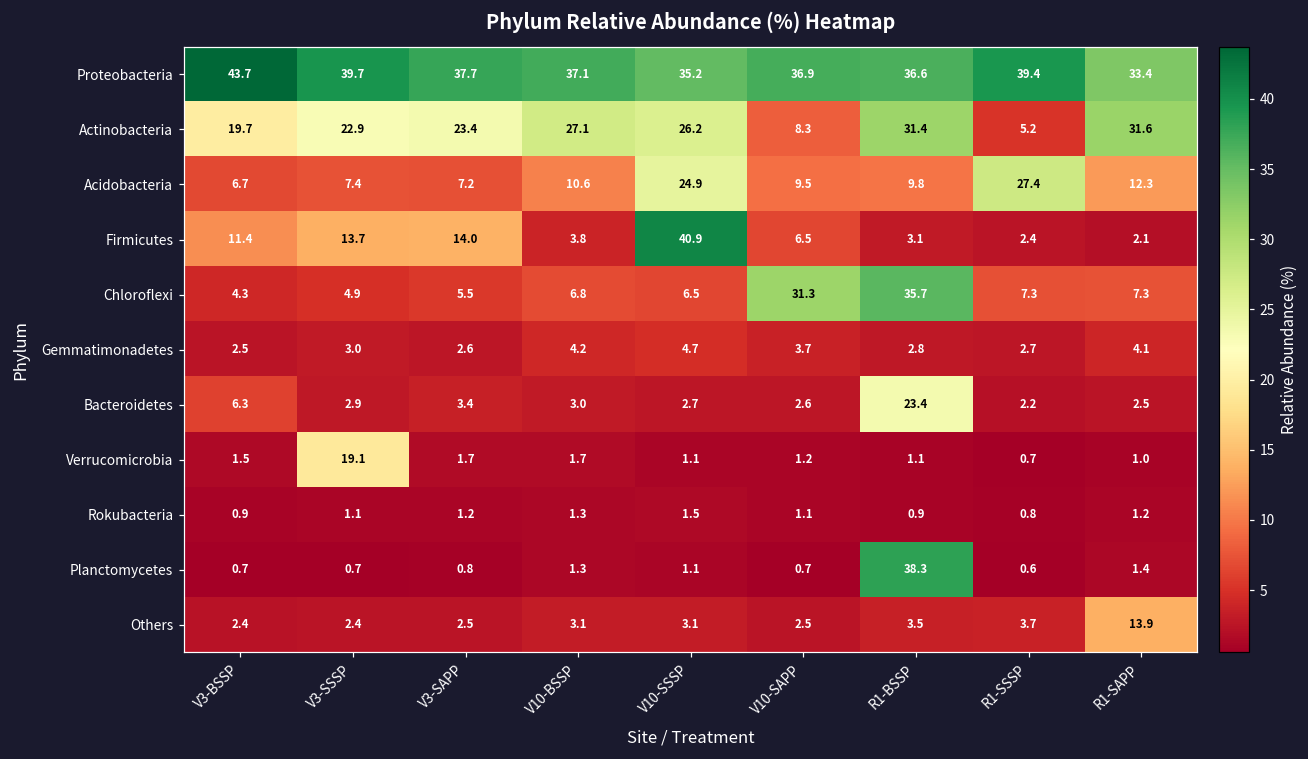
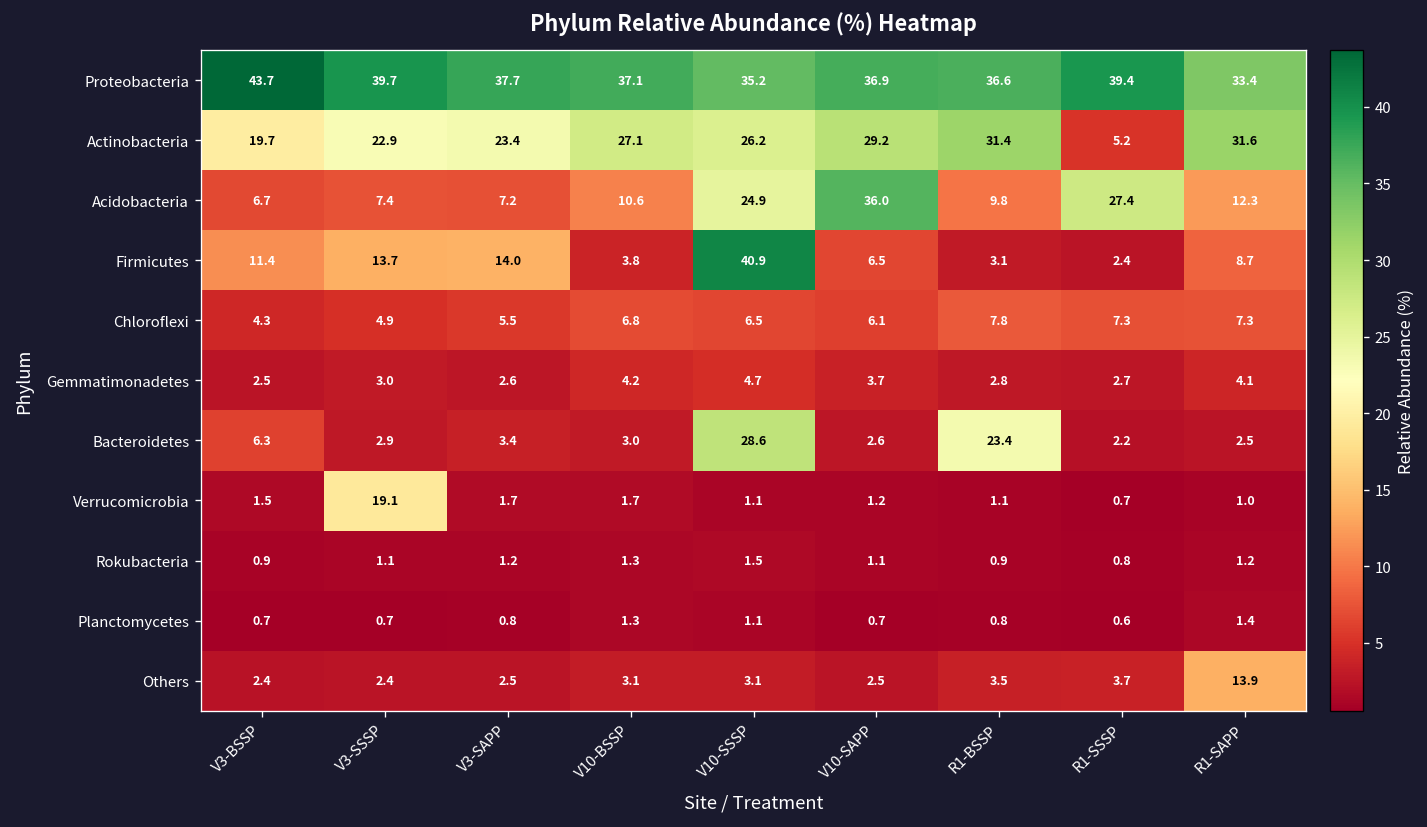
  {
    "Proteobacteria": {
      "V3-BSSP": 43.7,
      "V3-SSSP": 39.7,
      "V3-SAPP": 37.7,
      "V10-BSSP": 37.1,
      "V10-SSSP": 35.2,
      "V10-SAPP": 36.9,
      "R1-BSSP": 36.6,
      "R1-SSSP": 39.4,
      "R1-SAPP": 33.4
    },
    "Actinobacteria": {
      "V3-BSSP": 19.7,
      "V3-SSSP": 22.9,
      "V3-SAPP": 23.4,
      "V10-BSSP": 27.1,
      "V10-SSSP": 26.2,
-     "V10-SAPP": 8.3,
+     "V10-SAPP": 29.2,
      "R1-BSSP": 31.4,
      "R1-SSSP": 5.2,
      "R1-SAPP": 31.6
    },
    "Acidobacteria": {
      "V3-BSSP": 6.7,
      "V3-SSSP": 7.4,
      "V3-SAPP": 7.2,
      "V10-BSSP": 10.6,
      "V10-SSSP": 24.9,
-     "V10-SAPP": 9.5,
+     "V10-SAPP": 36.0,
      "R1-BSSP": 9.8,
      "R1-SSSP": 27.4,
      "R1-SAPP": 12.3
    },
    "Firmicutes": {
      "V3-BSSP": 11.4,
      "V3-SSSP": 13.7,
      "V3-SAPP": 14.0,
      "V10-BSSP": 3.8,
      "V10-SSSP": 40.9,
      "V10-SAPP": 6.5,
      "R1-BSSP": 3.1,
      "R1-SSSP": 2.4,
-     "R1-SAPP": 2.1
+     "R1-SAPP": 8.7
    },
    "Chloroflexi": {
      "V3-BSSP": 4.3,
      "V3-SSSP": 4.9,
      "V3-SAPP": 5.5,
      "V10-BSSP": 6.8,
      "V10-SSSP": 6.5,
-     "V10-SAPP": 31.3,
-     "R1-BSSP": 35.7,
+     "V10-SAPP": 6.1,
+     "R1-BSSP": 7.8,
      "R1-SSSP": 7.3,
      "R1-SAPP": 7.3
    },
    "Gemmatimonadetes": {
      "V3-BSSP": 2.5,
      "V3-SSSP": 3.0,
      "V3-SAPP": 2.6,
      "V10-BSSP": 4.2,
      "V10-SSSP": 4.7,
      "V10-SAPP": 3.7,
      "R1-BSSP": 2.8,
      "R1-SSSP": 2.7,
      "R1-SAPP": 4.1
    },
    "Bacteroidetes": {
      "V3-BSSP": 6.3,
      "V3-SSSP": 2.9,
      "V3-SAPP": 3.4,
      "V10-BSSP": 3.0,
-     "V10-SSSP": 2.7,
+     "V10-SSSP": 28.6,
      "V10-SAPP": 2.6,
      "R1-BSSP": 23.4,
      "R1-SSSP": 2.2,
      "R1-SAPP": 2.5
    },
    "Verrucomicrobia": {
      "V3-BSSP": 1.5,
      "V3-SSSP": 19.1,
      "V3-SAPP": 1.7,
      "V10-BSSP": 1.7,
      "V10-SSSP": 1.1,
      "V10-SAPP": 1.2,
      "R1-BSSP": 1.1,
      "R1-SSSP": 0.7,
      "R1-SAPP": 1.0
    },
    "Rokubacteria": {
      "V3-BSSP": 0.9,
      "V3-SSSP": 1.1,
      "V3-SAPP": 1.2,
      "V10-BSSP": 1.3,
      "V10-SSSP": 1.5,
      "V10-SAPP": 1.1,
      "R1-BSSP": 0.9,
      "R1-SSSP": 0.8,
      "R1-SAPP": 1.2
    },
    "Planctomycetes": {
      "V3-BSSP": 0.7,
      "V3-SSSP": 0.7,
      "V3-SAPP": 0.8,
      "V10-BSSP": 1.3,
      "V10-SSSP": 1.1,
      "V10-SAPP": 0.7,
-     "R1-BSSP": 38.3,
+     "R1-BSSP": 0.8,
      "R1-SSSP": 0.6,
      "R1-SAPP": 1.4
    },
    "Others": {
      "V3-BSSP": 2.4,
      "V3-SSSP": 2.4,
      "V3-SAPP": 2.5,
      "V10-BSSP": 3.1,
      "V10-SSSP": 3.1,
      "V10-SAPP": 2.5,
      "R1-BSSP": 3.5,
      "R1-SSSP": 3.7,
      "R1-SAPP": 13.9
    }
  }
